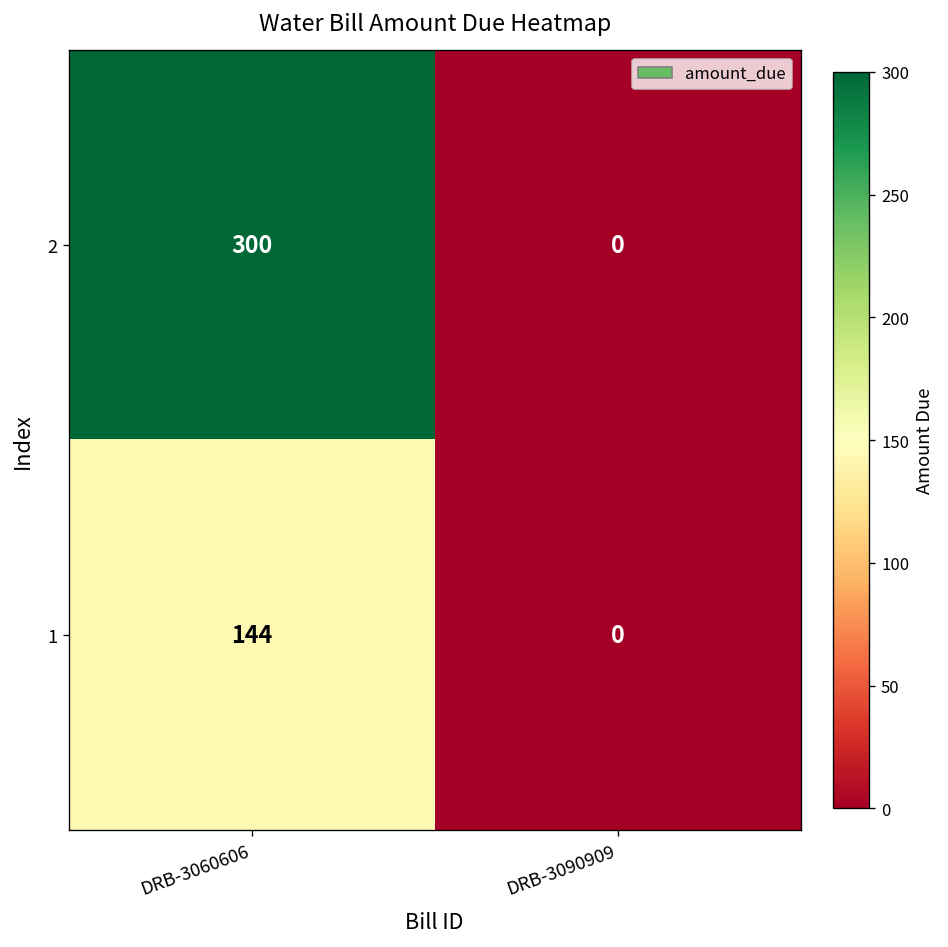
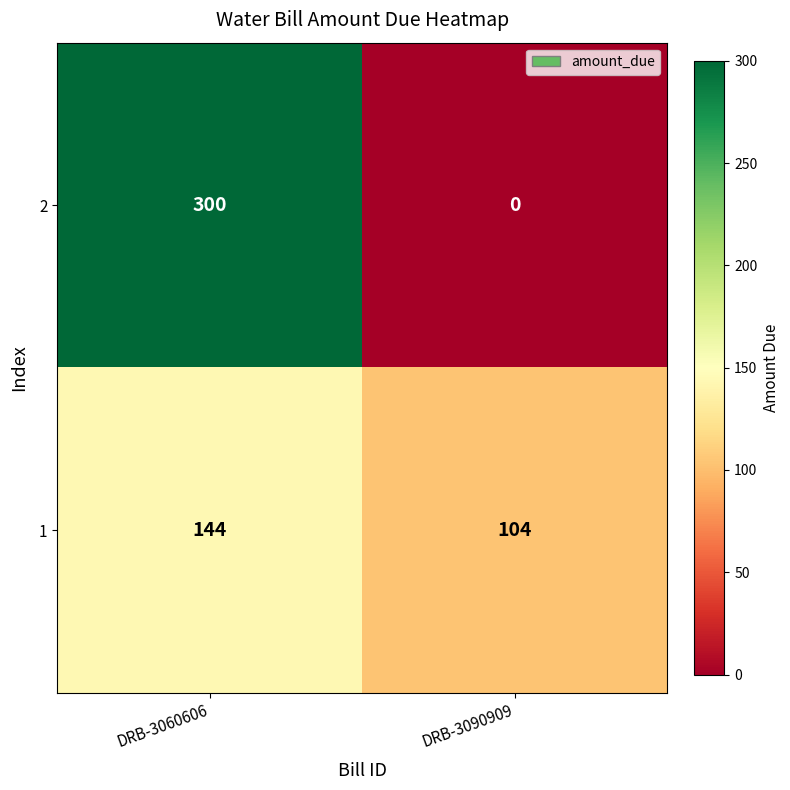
  {
    "2": {
      "DRB-3060606": 300,
      "DRB-3090909": 0
    },
    "1": {
      "DRB-3060606": 144,
-     "DRB-3090909": 0
+     "DRB-3090909": 104
    }
  }
